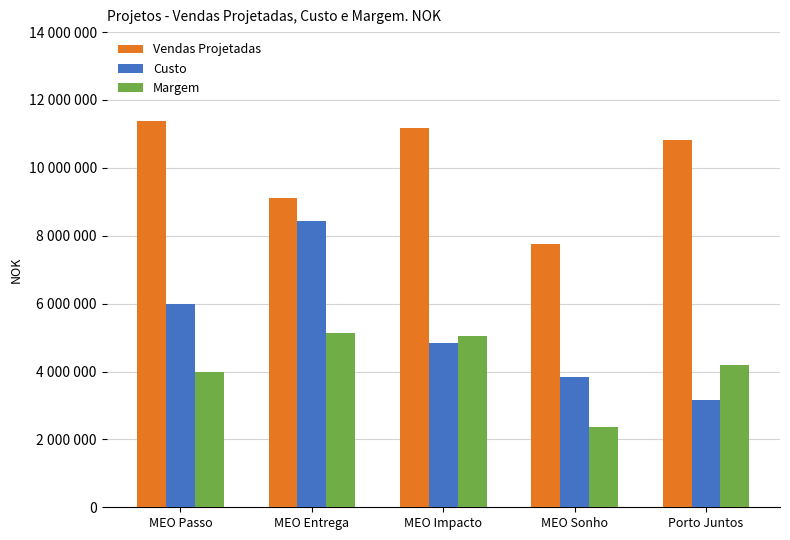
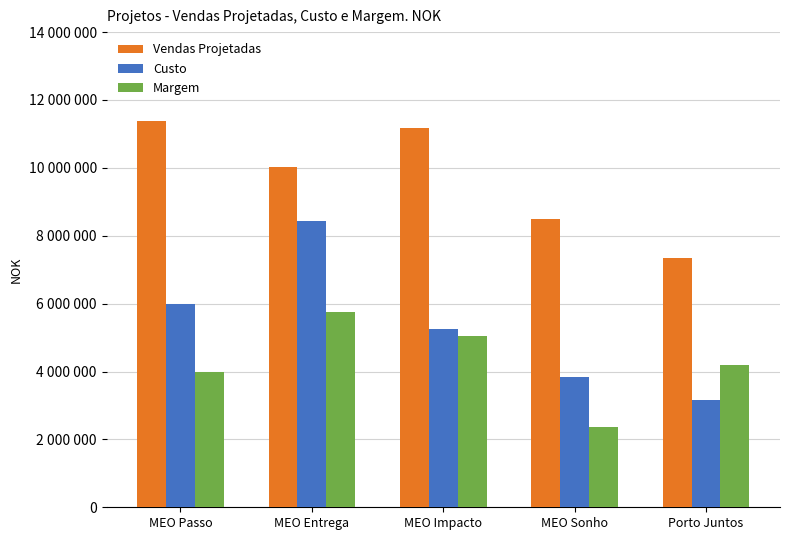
  {
    "Vendas Projetadas": {
      "MEO Passo": 11400000,
-     "MEO Entrega": 9100000,
+     "MEO Entrega": 10000000,
      "MEO Impacto": 11200000,
-     "MEO Sonho": 7800000,
-     "Porto Juntos": 10800000
+     "MEO Sonho": 8500000,
+     "Porto Juntos": 7300000
    },
    "Custo": {
      "MEO Passo": 6000000,
      "MEO Entrega": 8400000,
-     "MEO Impacto": 4900000,
+     "MEO Impacto": 5200000,
      "MEO Sonho": 3800000,
      "Porto Juntos": 3200000
    },
    "Margem": {
      "MEO Passo": 4000000,
-     "MEO Entrega": 5100000,
+     "MEO Entrega": 5800000,
      "MEO Impacto": 5100000,
      "MEO Sonho": 2400000,
      "Porto Juntos": 4200000
    }
  }
